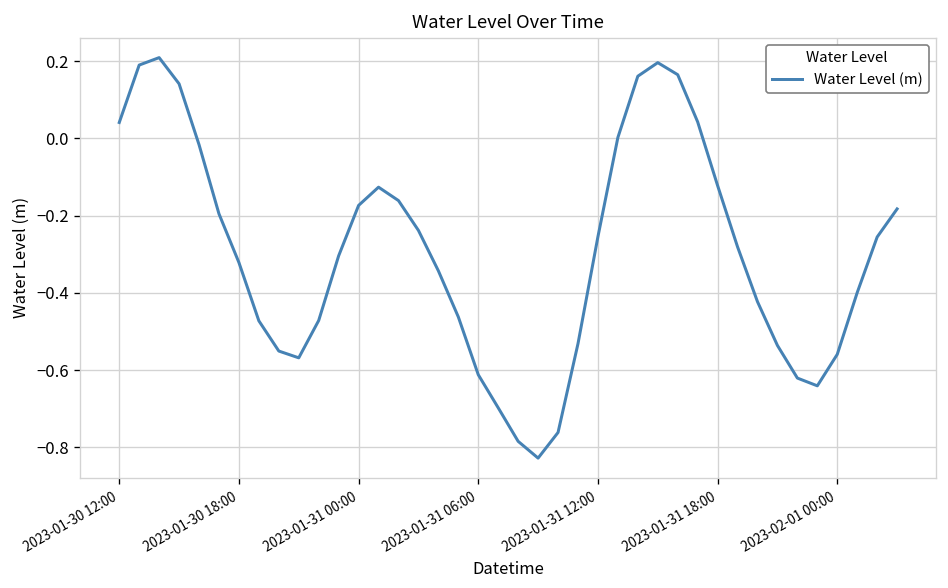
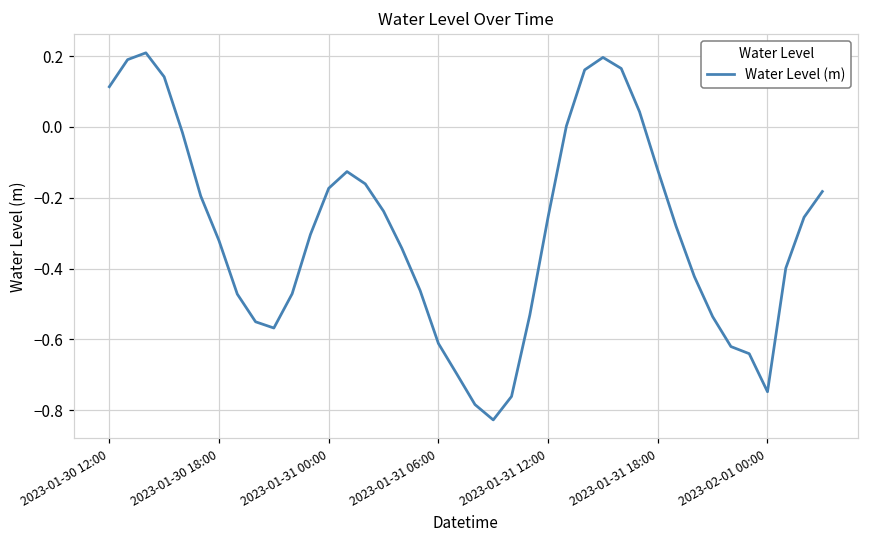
  {
-   "2023-01-30 12:00": 0.04,
+   "2023-01-30 12:00": 0.11,
    "2023-01-30 18:00": -0.32,
    "2023-01-31 00:00": -0.17,
    "2023-01-31 06:00": -0.61,
    "2023-01-31 12:00": -0.25,
    "2023-01-31 18:00": -0.12,
-   "2023-02-01 00:00": -0.56
+   "2023-02-01 00:00": -0.75
  }
